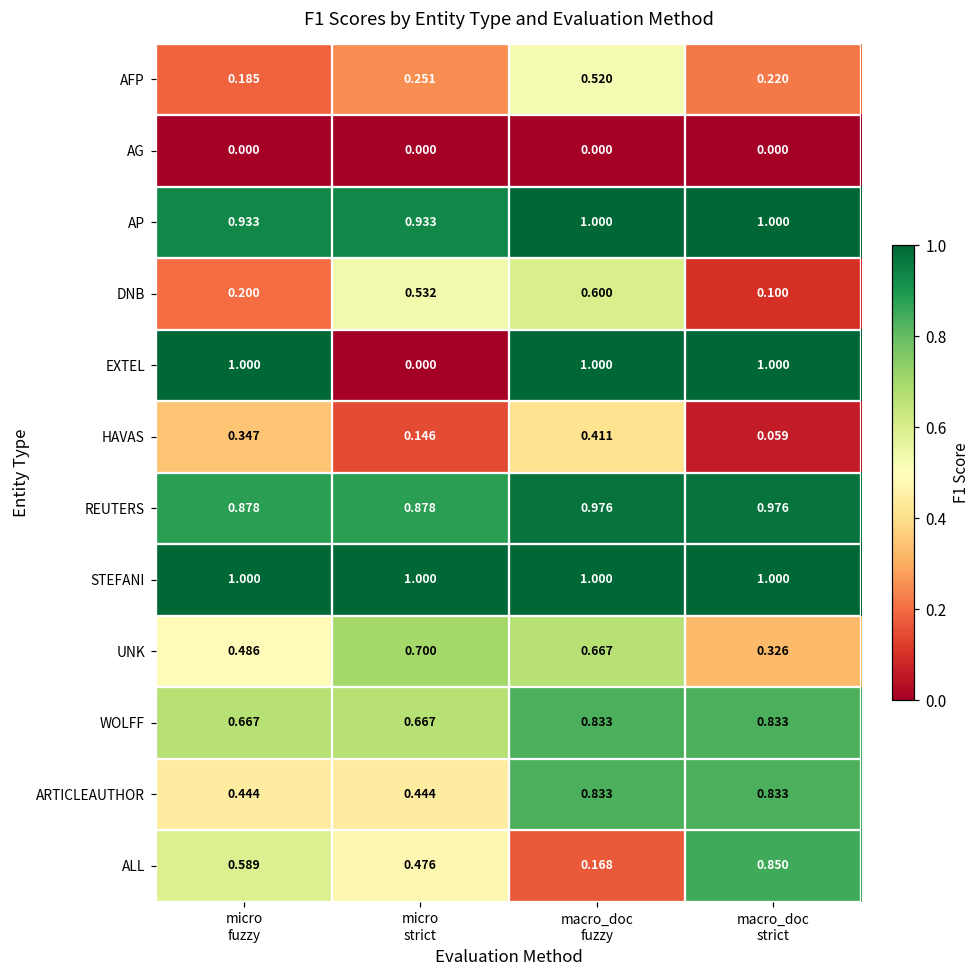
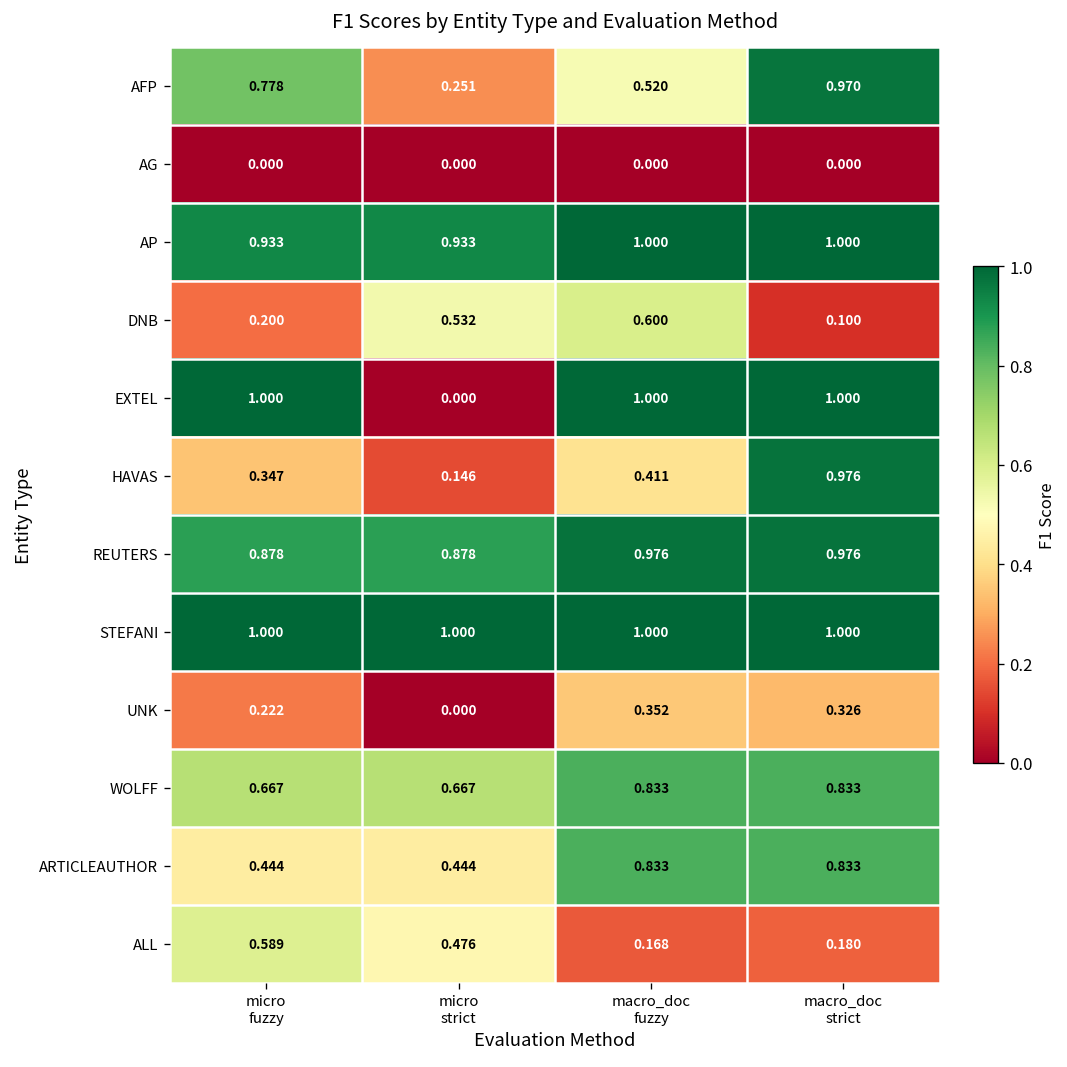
  {
    "AFP": {
-     "micro fuzzy": 0.185,
+     "micro fuzzy": 0.778,
      "micro strict": 0.251,
      "macro_doc fuzzy": 0.520,
-     "macro_doc strict": 0.220
+     "macro_doc strict": 0.970
    },
    "AG": {
      "micro fuzzy": 0.000,
      "micro strict": 0.000,
      "macro_doc fuzzy": 0.000,
      "macro_doc strict": 0.000
    },
    "AP": {
      "micro fuzzy": 0.933,
      "micro strict": 0.933,
      "macro_doc fuzzy": 1.000,
      "macro_doc strict": 1.000
    },
    "DNB": {
      "micro fuzzy": 0.200,
      "micro strict": 0.532,
      "macro_doc fuzzy": 0.600,
      "macro_doc strict": 0.100
    },
    "EXTEL": {
      "micro fuzzy": 1.000,
      "micro strict": 0.000,
      "macro_doc fuzzy": 1.000,
      "macro_doc strict": 1.000
    },
    "HAVAS": {
      "micro fuzzy": 0.347,
      "micro strict": 0.146,
      "macro_doc fuzzy": 0.411,
-     "macro_doc strict": 0.059
+     "macro_doc strict": 0.976
    },
    "REUTERS": {
      "micro fuzzy": 0.878,
      "micro strict": 0.878,
      "macro_doc fuzzy": 0.976,
      "macro_doc strict": 0.976
    },
    "STEFANI": {
      "micro fuzzy": 1.000,
      "micro strict": 1.000,
      "macro_doc fuzzy": 1.000,
      "macro_doc strict": 1.000
    },
    "UNK": {
-     "micro fuzzy": 0.486,
-     "micro strict": 0.700,
-     "macro_doc fuzzy": 0.667,
+     "micro fuzzy": 0.222,
+     "micro strict": 0.000,
+     "macro_doc fuzzy": 0.352,
      "macro_doc strict": 0.326
    },
    "WOLFF": {
      "micro fuzzy": 0.667,
      "micro strict": 0.667,
      "macro_doc fuzzy": 0.833,
      "macro_doc strict": 0.833
    },
    "ARTICLEAUTHOR": {
      "micro fuzzy": 0.444,
      "micro strict": 0.444,
      "macro_doc fuzzy": 0.833,
      "macro_doc strict": 0.833
    },
    "ALL": {
      "micro fuzzy": 0.589,
      "micro strict": 0.476,
      "macro_doc fuzzy": 0.168,
-     "macro_doc strict": 0.850
+     "macro_doc strict": 0.180
    }
  }
